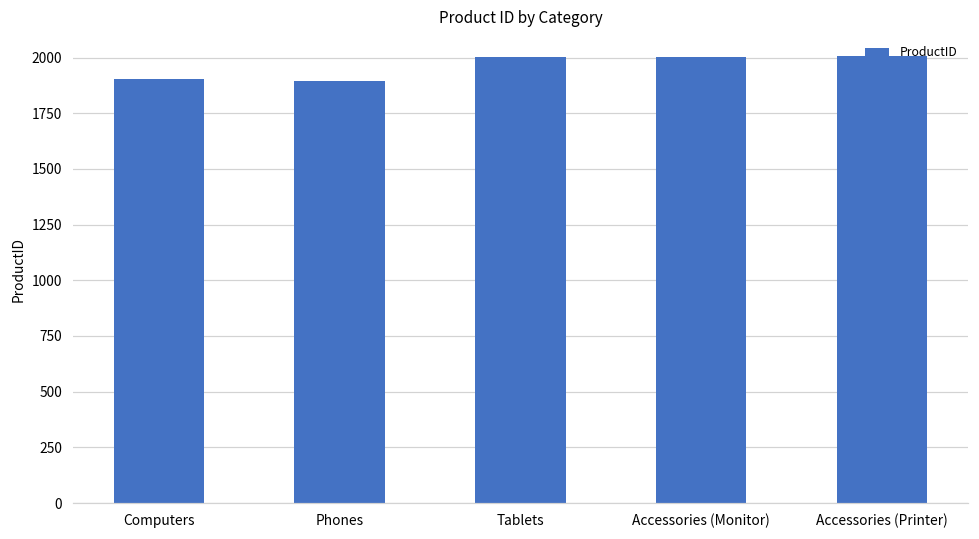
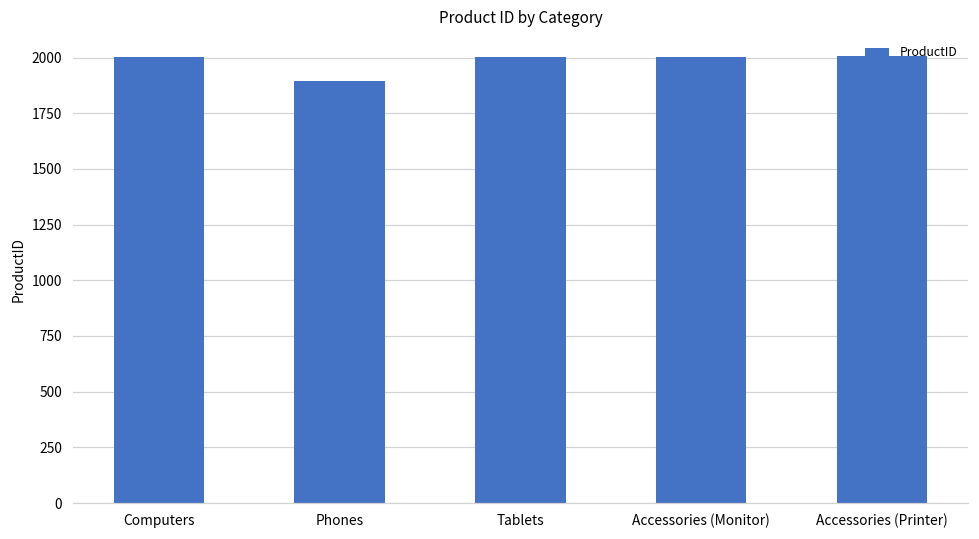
  {
-   "Computers": 1900,
+   "Computers": 2000,
    "Phones": 1900,
    "Tablets": 2000,
    "Accessories (Monitor)": 2000,
    "Accessories (Printer)": 2010
  }
